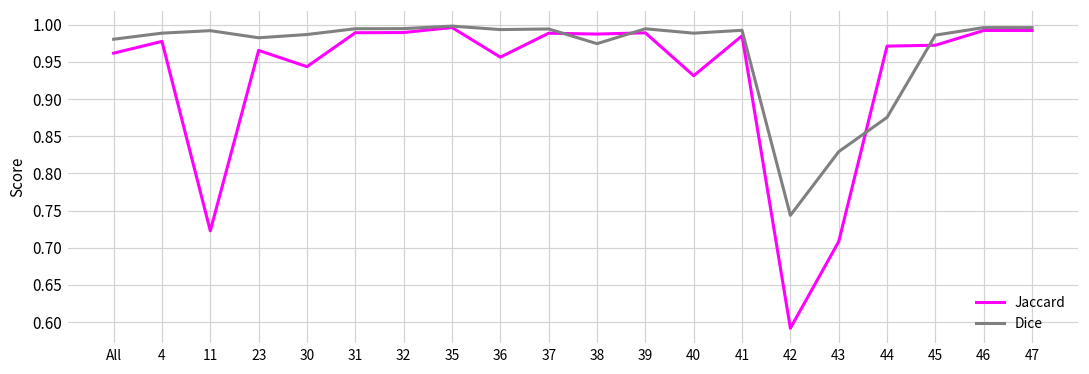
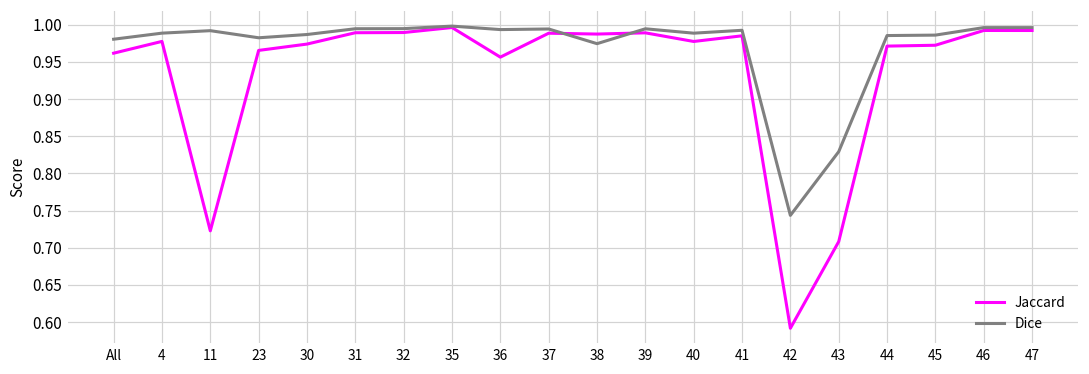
  {
    "Jaccard": {
      "All": 0.96,
      "4": 0.98,
      "11": 0.72,
      "23": 0.97,
-     "30": 0.94,
+     "30": 0.97,
      "31": 0.99,
      "32": 0.99,
      "36": 0.96,
      "37": 0.99,
      "38": 0.99,
      "39": 0.99,
-     "40": 0.93,
+     "40": 0.98,
      "41": 0.99,
      "42": 0.59,
      "43": 0.71,
      "44": 0.97,
      "45": 0.97,
      "46": 0.99,
      "47": 0.99
    },
    "Dice": {
      "All": 0.98,
      "4": 0.99,
      "11": 0.99,
      "23": 0.98,
      "30": 0.99,
      "31": 0.99,
      "32": 0.99,
      "36": 0.99,
      "37": 0.99,
      "38": 0.97,
      "39": 0.99,
      "40": 0.99,
      "41": 0.99,
      "42": 0.74,
      "43": 0.83,
-     "44": 0.88,
+     "44": 0.99,
      "45": 0.99,
      "46": 1.00,
      "47": 1.00
    }
  }
